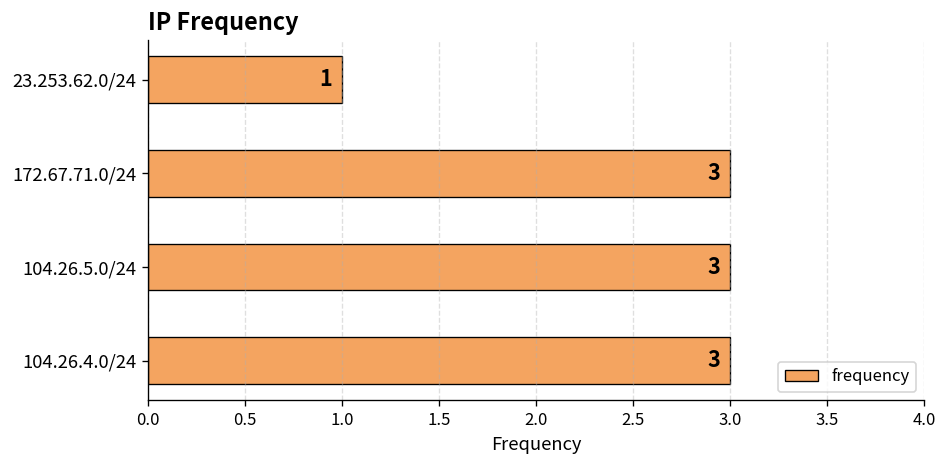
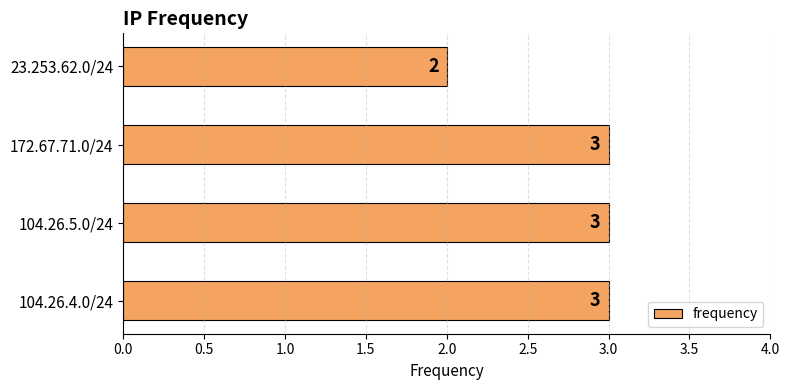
  {
-   "23.253.62.0/24": 1,
+   "23.253.62.0/24": 2,
    "172.67.71.0/24": 3,
    "104.26.5.0/24": 3,
    "104.26.4.0/24": 3
  }
